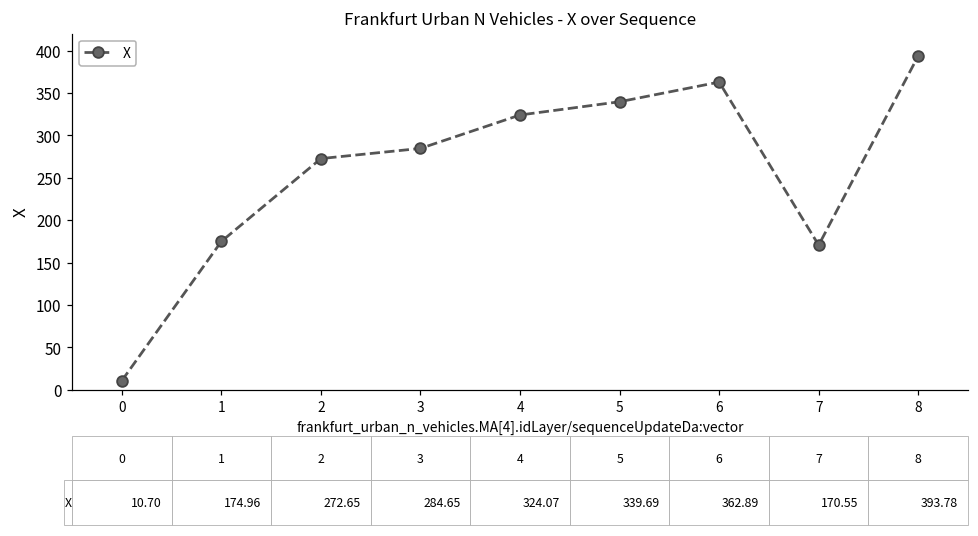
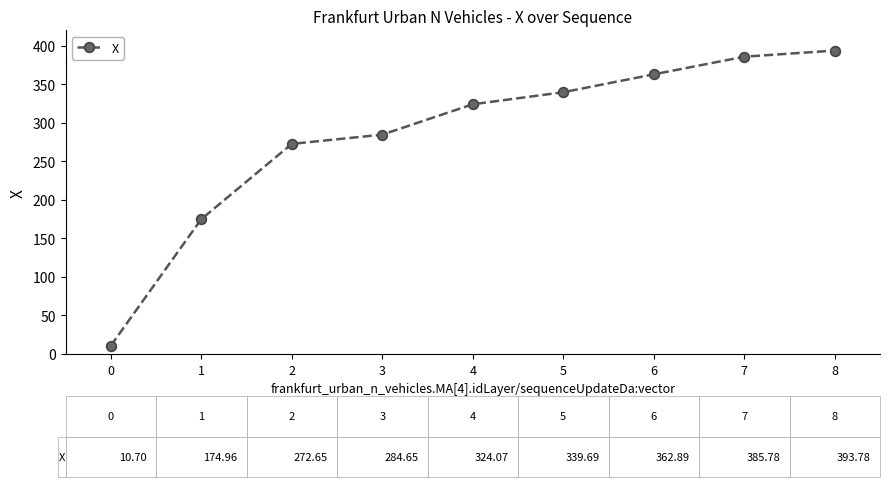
  {
-   "7": 170.55
+   "7": 385.78
  }
